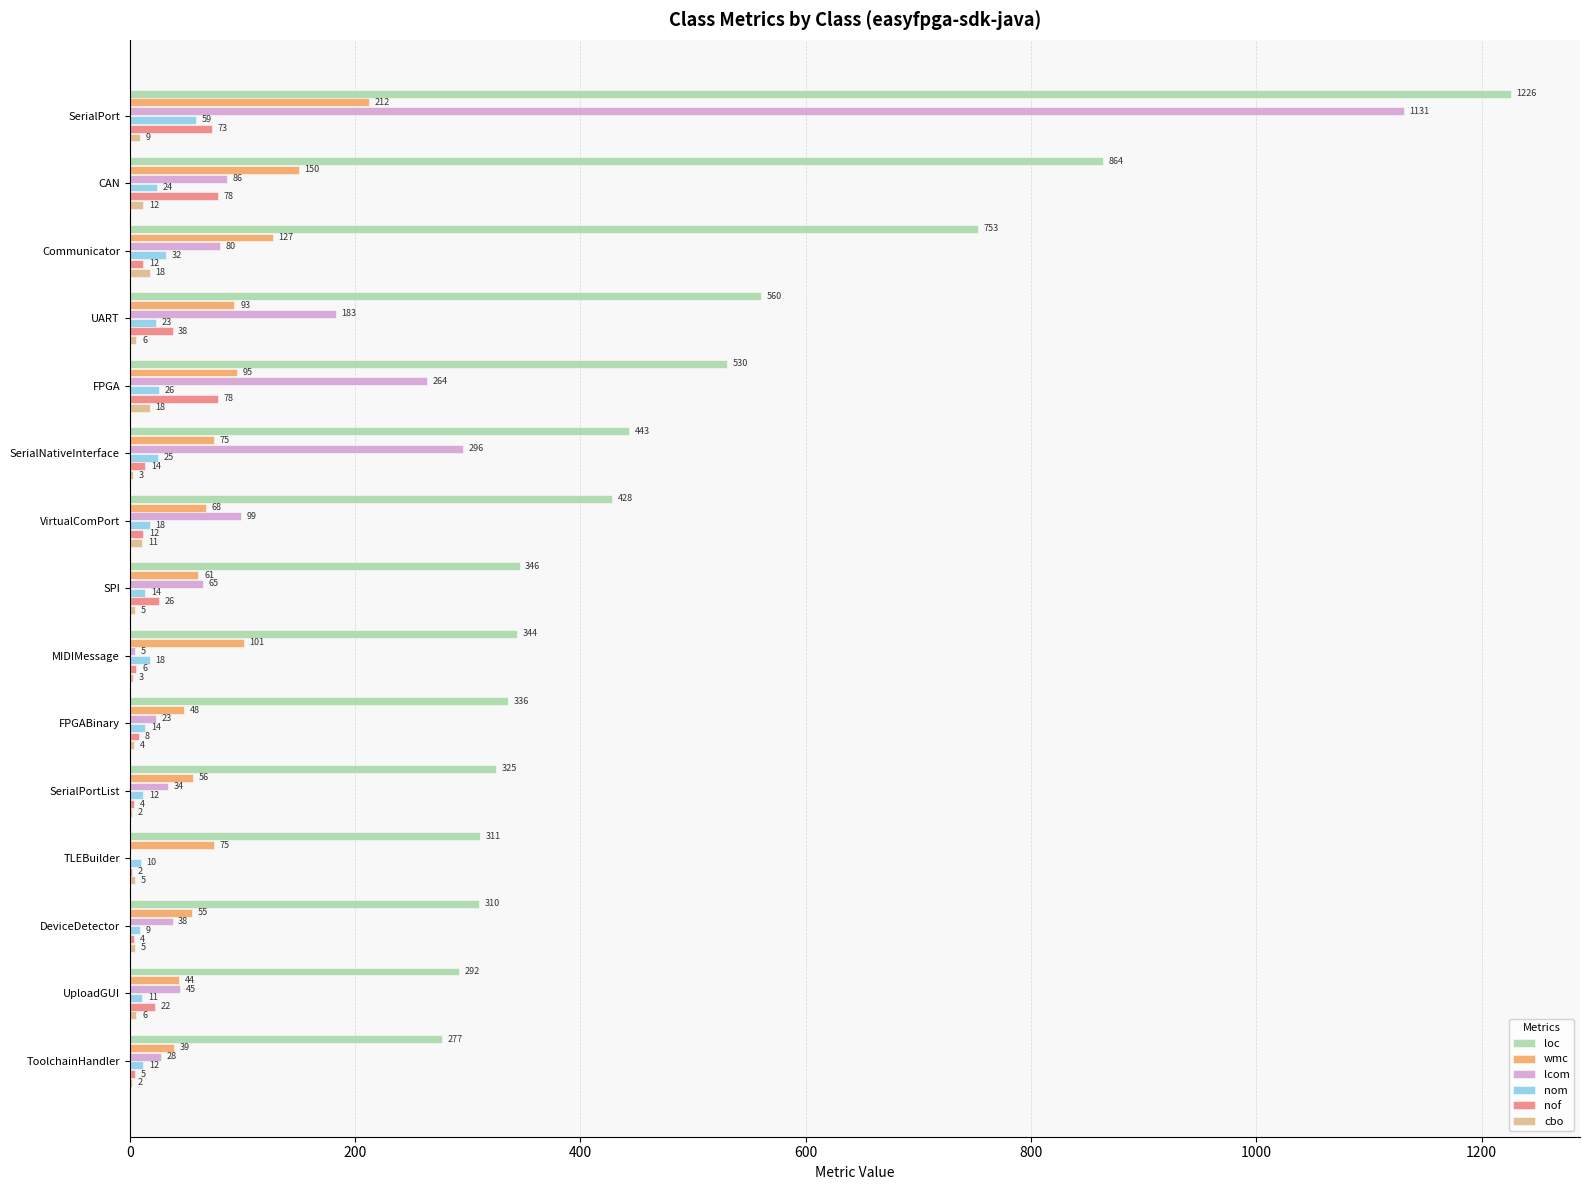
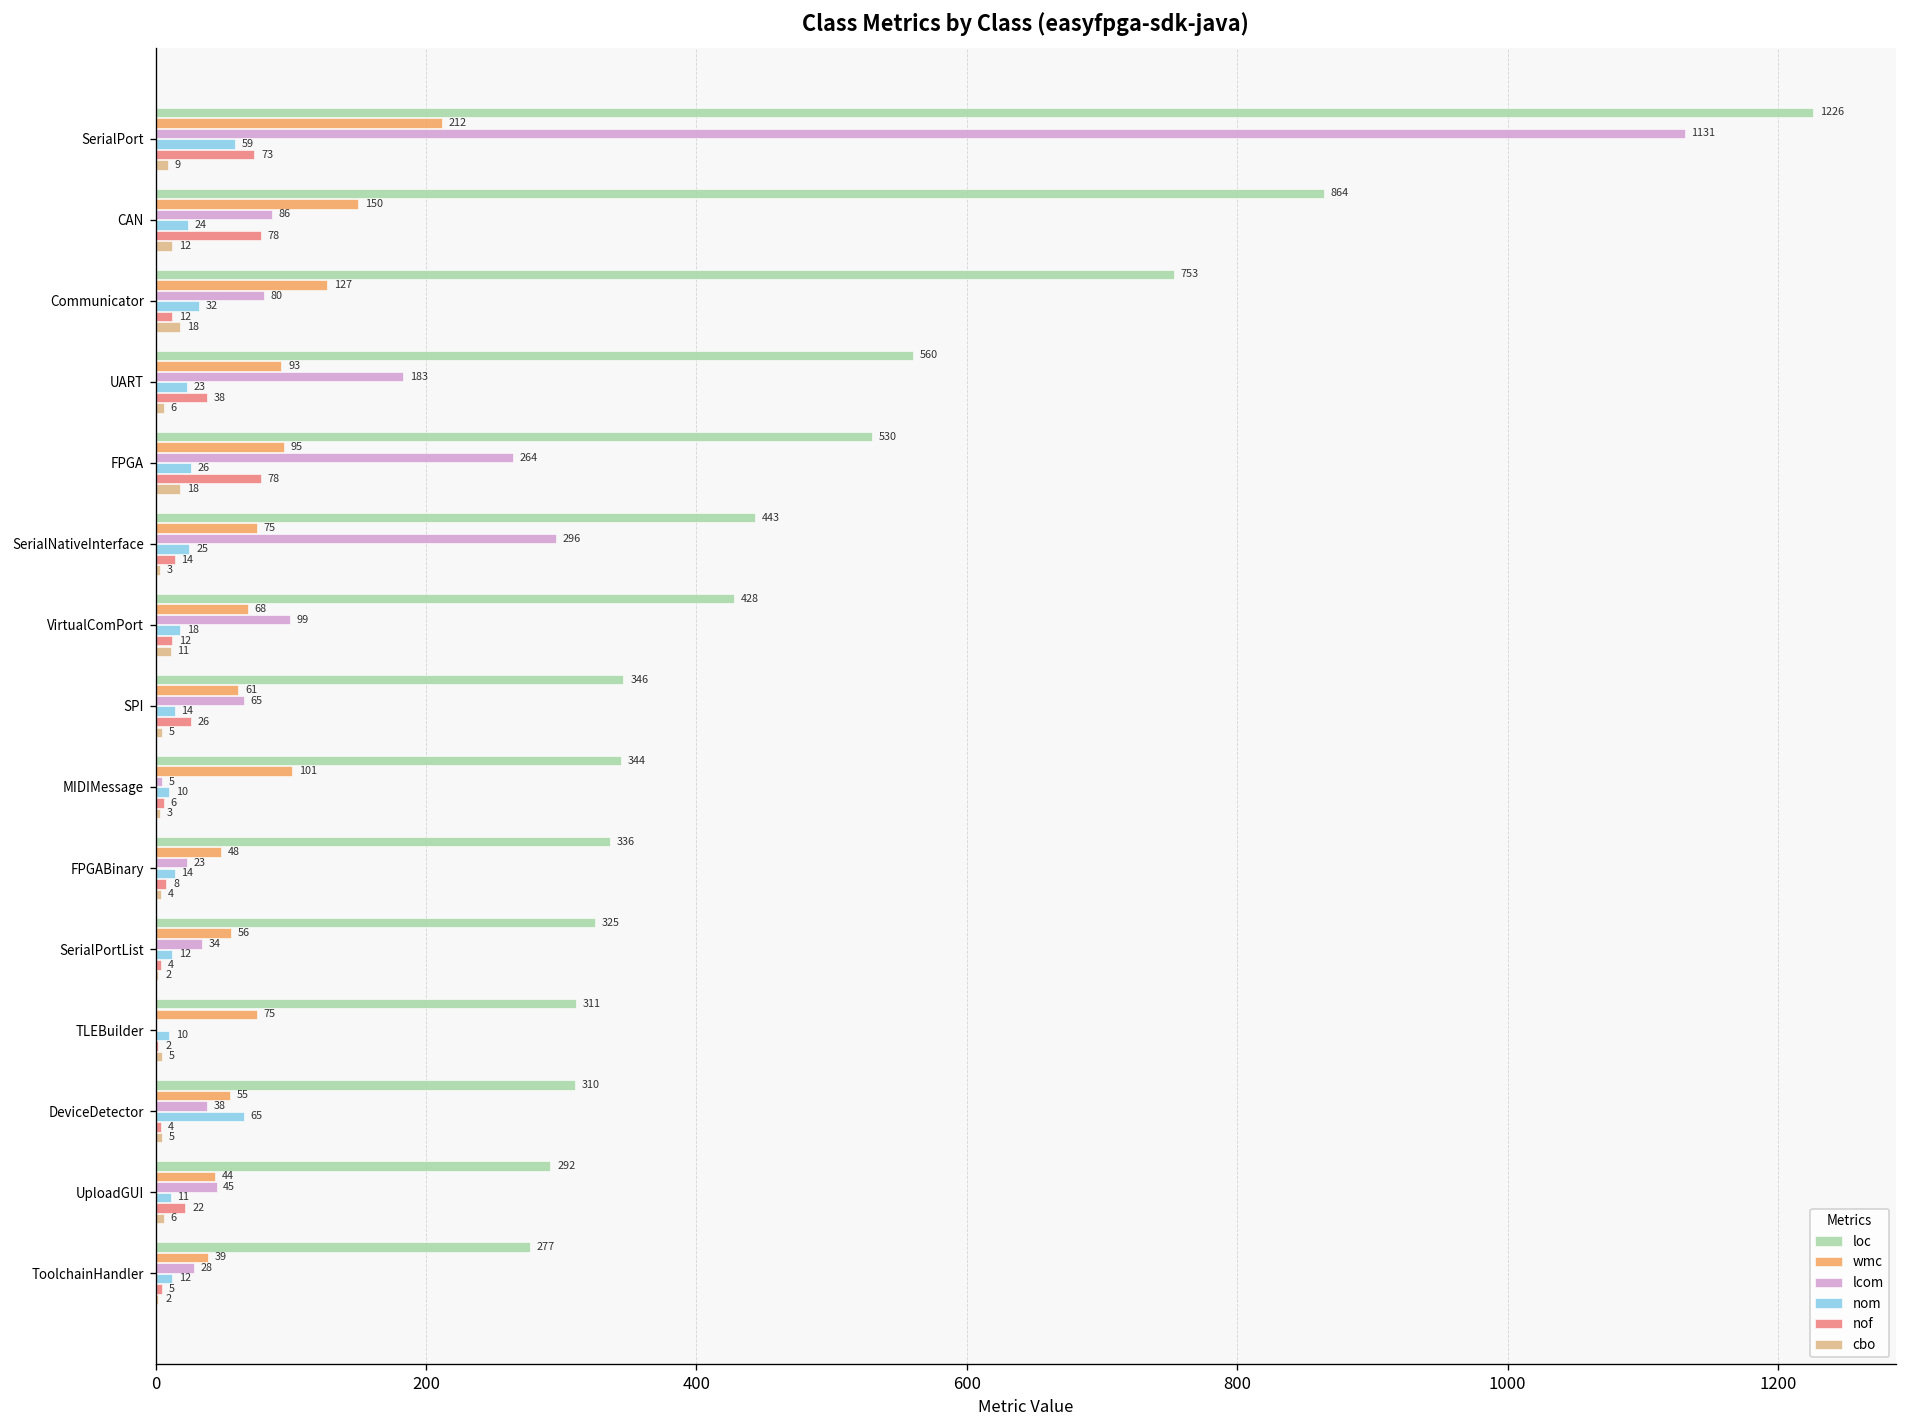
  {
    "loc": {
      "SerialPort": 1226,
      "CAN": 864,
      "Communicator": 753,
      "UART": 560,
      "FPGA": 530,
      "SerialNativeInterface": 443,
      "VirtualComPort": 428,
      "SPI": 346,
      "MIDIMessage": 344,
      "FPGABinary": 336,
      "SerialPortList": 325,
      "TLEBuilder": 311,
      "DeviceDetector": 310,
      "UploadGUI": 292,
      "ToolchainHandler": 277
    },
    "lcom": {
      "SerialPort": 1131,
      "CAN": 86,
      "Communicator": 80,
      "UART": 183,
      "FPGA": 264,
      "SerialNativeInterface": 296,
      "VirtualComPort": 99,
      "SPI": 65,
      "MIDIMessage": 5,
      "FPGABinary": 23,
      "SerialPortList": 34,
      "DeviceDetector": 38,
      "UploadGUI": 45,
      "ToolchainHandler": 28
    },
    "nom": {
      "SerialPort": 59,
      "CAN": 24,
      "Communicator": 32,
      "UART": 23,
      "FPGA": 26,
      "SerialNativeInterface": 25,
      "VirtualComPort": 18,
      "SPI": 14,
-     "MIDIMessage": 18,
+     "MIDIMessage": 10,
      "FPGABinary": 14,
      "SerialPortList": 12,
      "TLEBuilder": 10,
-     "DeviceDetector": 9,
+     "DeviceDetector": 65,
      "UploadGUI": 11,
      "ToolchainHandler": 12
    }
  }
